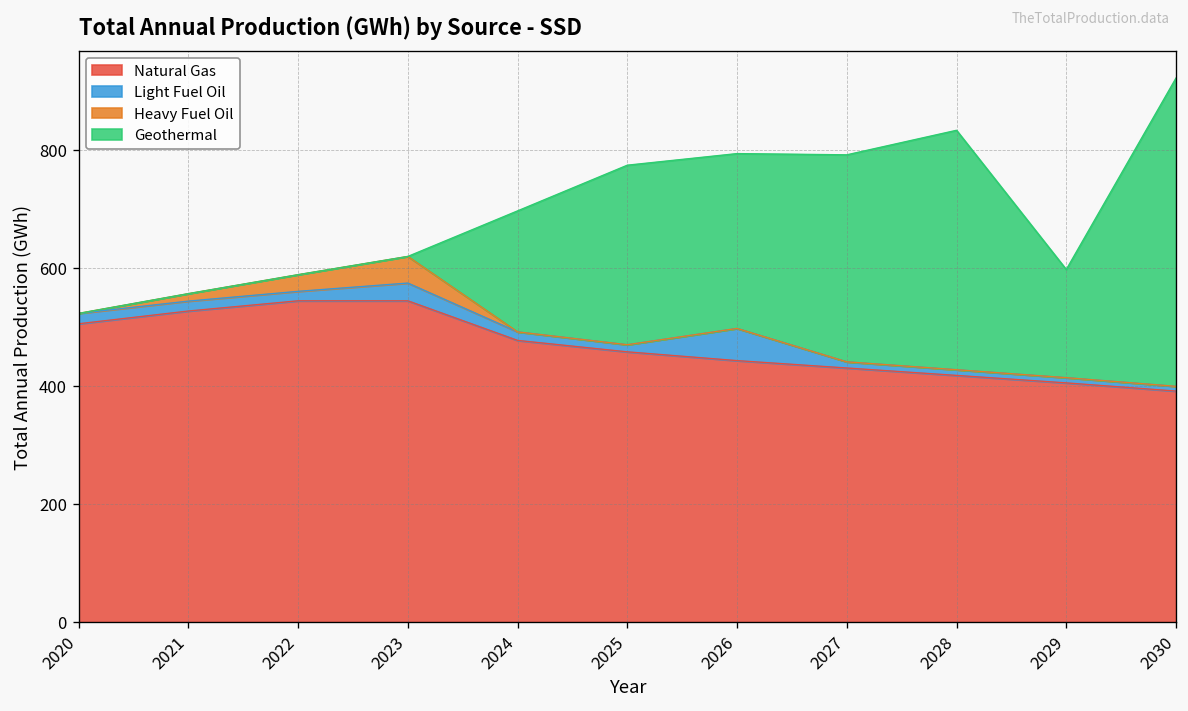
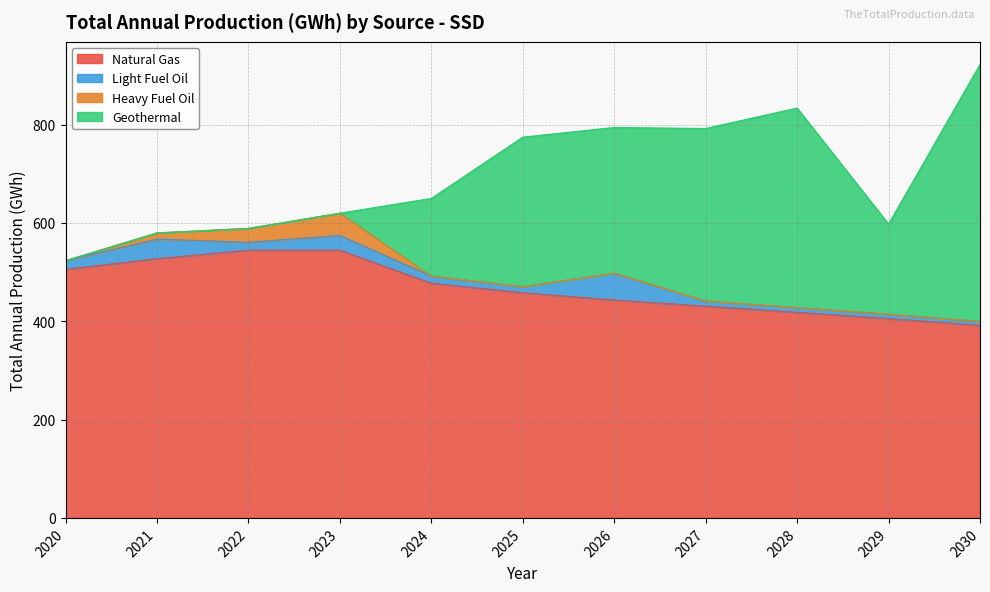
  {
    "Light Fuel Oil": {
-     "2021": 20,
+     "2021": 40,
      "2022": 20,
      "2023": 30
    },
    "Geothermal": {
-     "2024": 210,
+     "2024": 160,
      "2025": 300,
      "2026": 300,
      "2027": 350,
      "2028": 410,
      "2029": 180,
      "2030": 520
    }
  }
